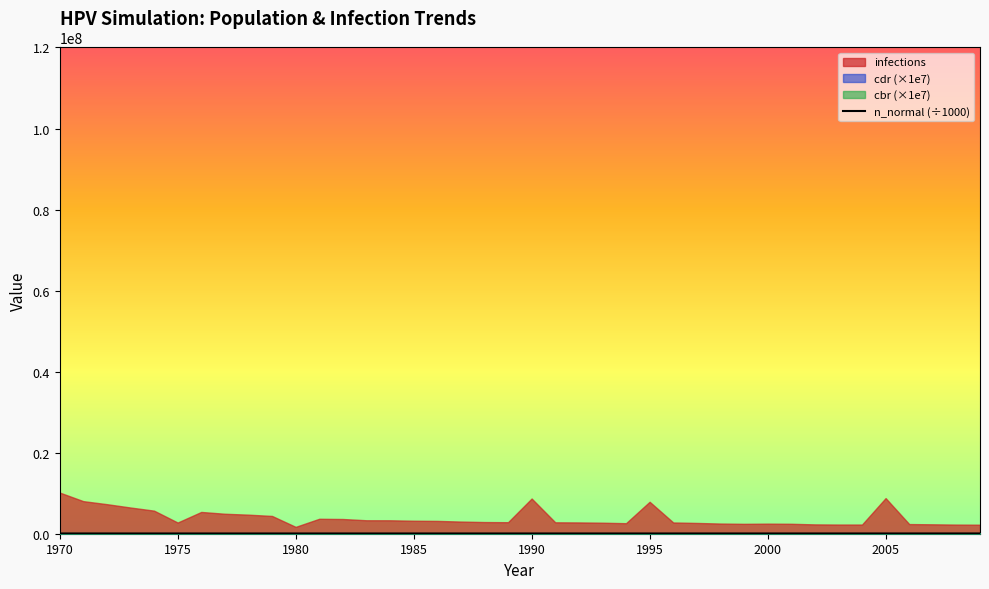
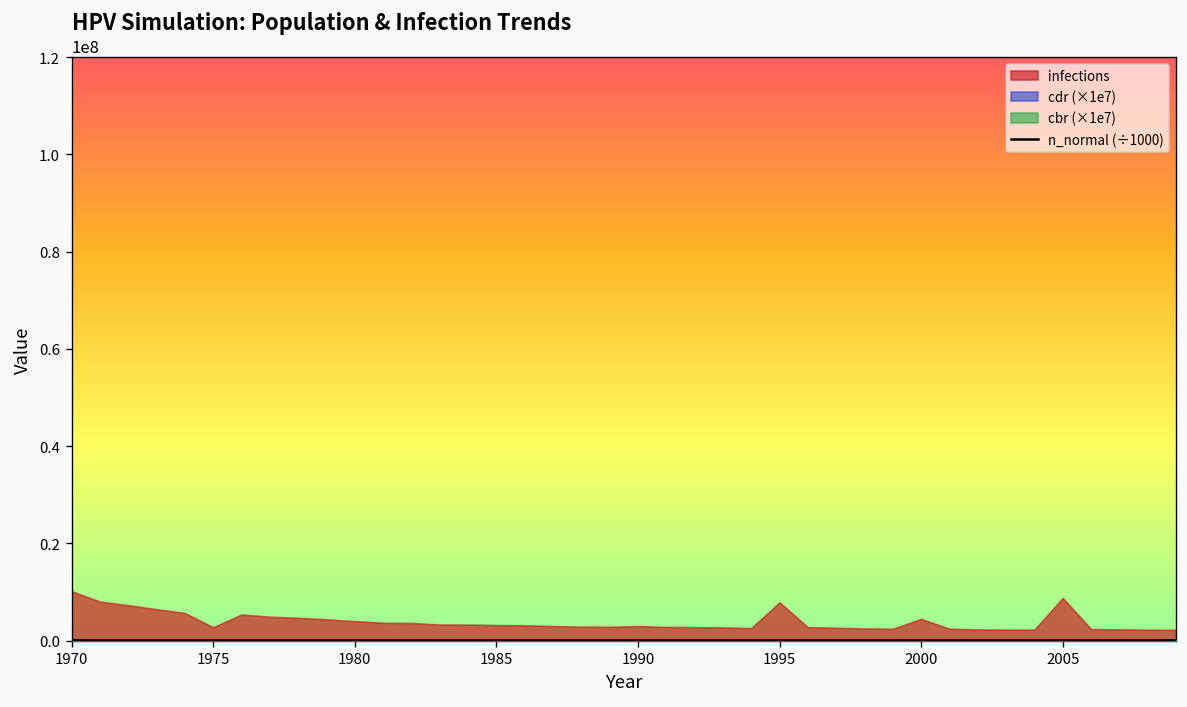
  {
    "cbr (×1e7)": {
      "1970": 0,
      "1975": 0,
      "1980": 0,
      "1985": 0,
      "1990": 0,
      "1995": 0,
      "2000": 0,
      "2005": 0
    },
    "infections": {
      "1970": 10000000,
      "1975": 3000000,
-     "1980": 2000000,
+     "1980": 4000000,
      "1985": 3000000,
-     "1990": 9000000,
+     "1990": 3000000,
      "1995": 8000000,
-     "2000": 2000000,
+     "2000": 4000000,
      "2005": 9000000
    }
  }
